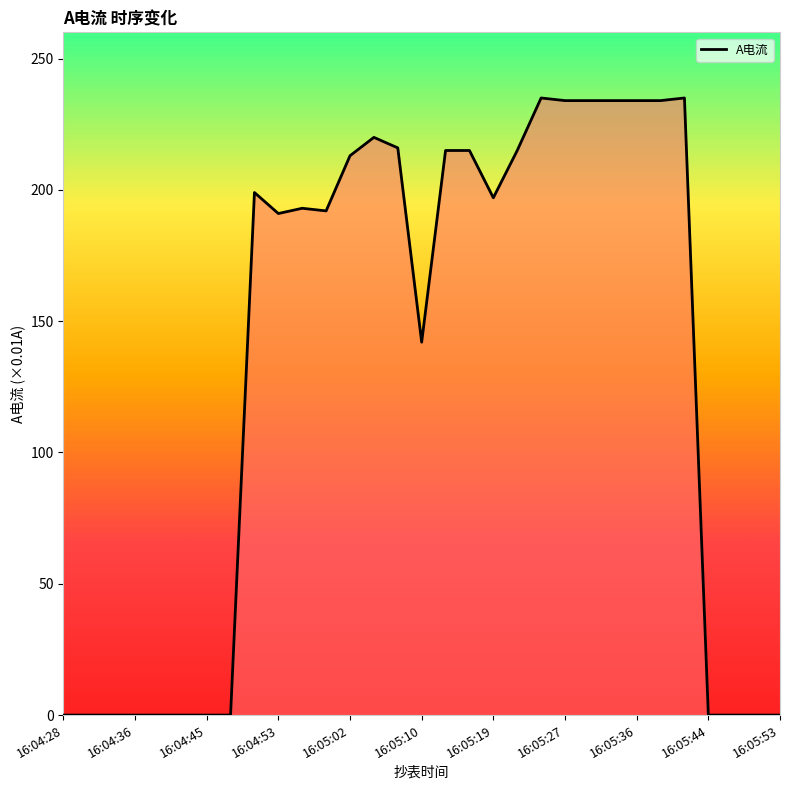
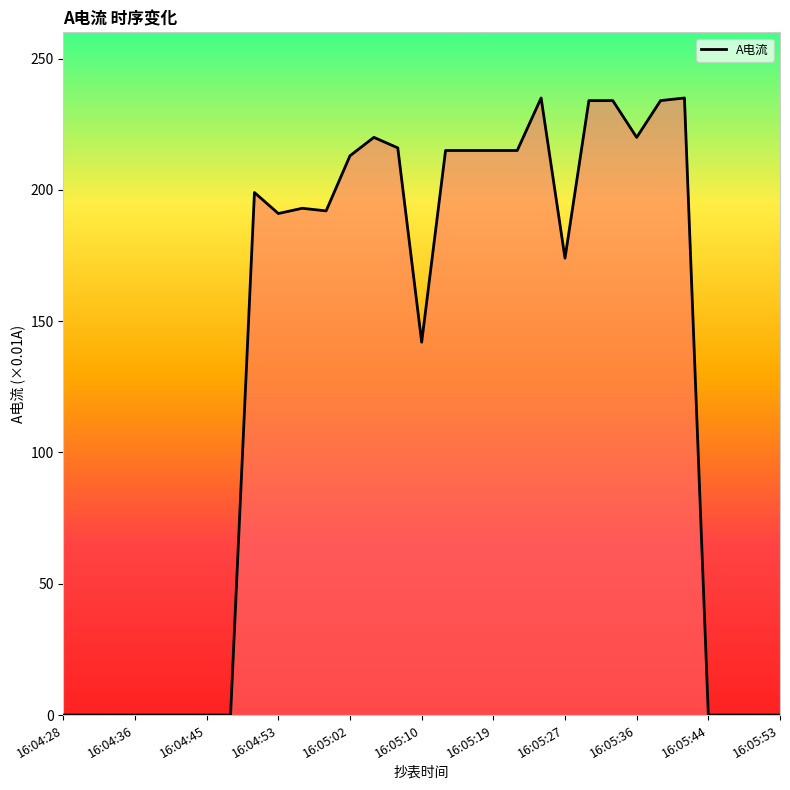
  {
    "16:04:28": 0,
    "16:04:36": 0,
    "16:04:45": 0,
    "16:04:53": 191,
    "16:05:02": 213,
    "16:05:10": 142,
-   "16:05:19": 197,
-   "16:05:27": 234,
-   "16:05:36": 234,
+   "16:05:19": 215,
+   "16:05:27": 174,
+   "16:05:36": 220,
    "16:05:44": 0,
    "16:05:53": 0
  }
